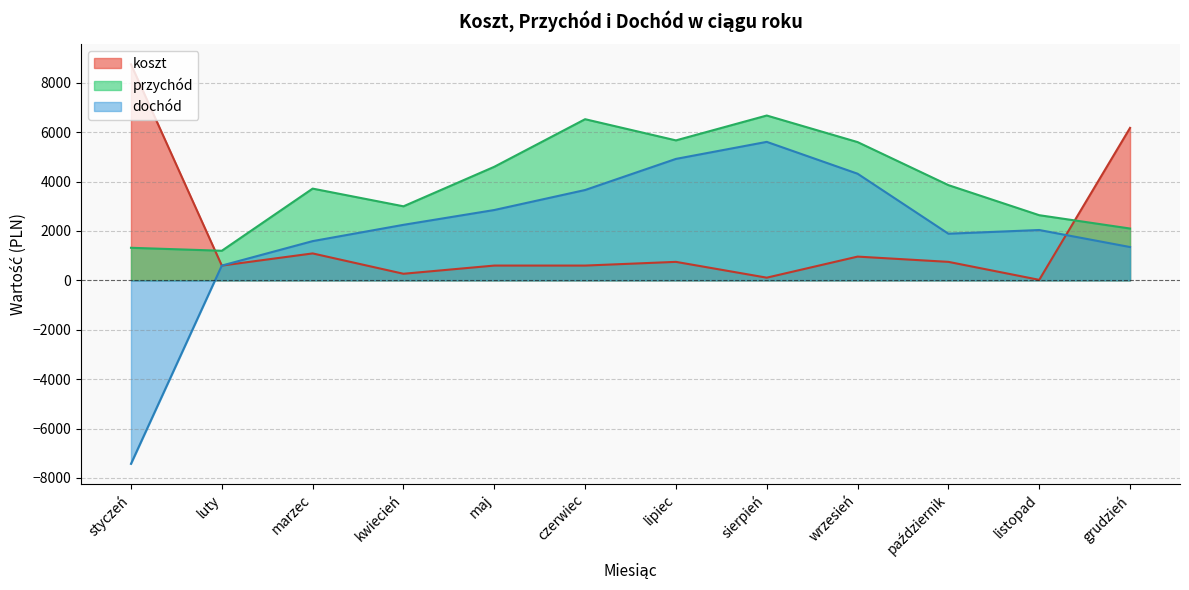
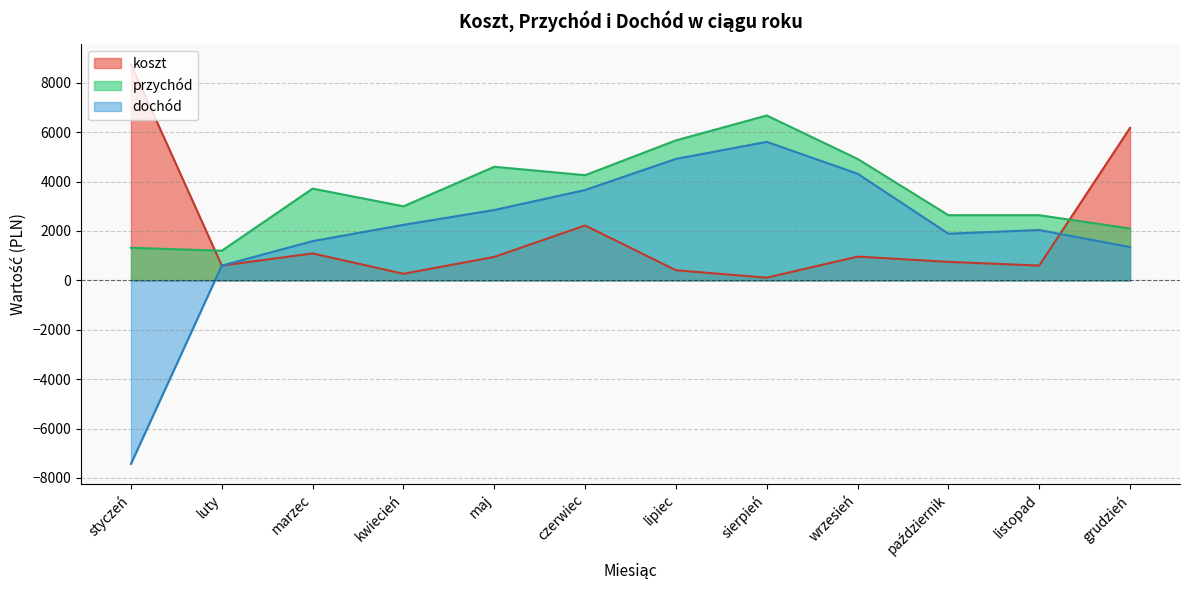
  {
    "koszt": {
      "marzec": 1100,
      "kwiecień": 300,
-     "maj": 600,
-     "czerwiec": 600,
-     "lipiec": 800,
+     "maj": 1000,
+     "czerwiec": 2200,
+     "lipiec": 400,
      "sierpień": 100,
      "wrzesień": 1000,
      "październik": 800,
-     "listopad": 0,
+     "listopad": 600,
      "grudzień": 6200
    },
    "przychód": {
      "styczeń": 1300,
      "luty": 1200,
      "marzec": 3700,
      "kwiecień": 3000,
      "maj": 4600,
-     "czerwiec": 6500,
+     "czerwiec": 4300,
      "lipiec": 5700,
      "sierpień": 6700,
-     "wrzesień": 5600,
-     "październik": 3900,
+     "wrzesień": 4900,
+     "październik": 2600,
      "listopad": 2600,
      "grudzień": 2100
    }
  }
